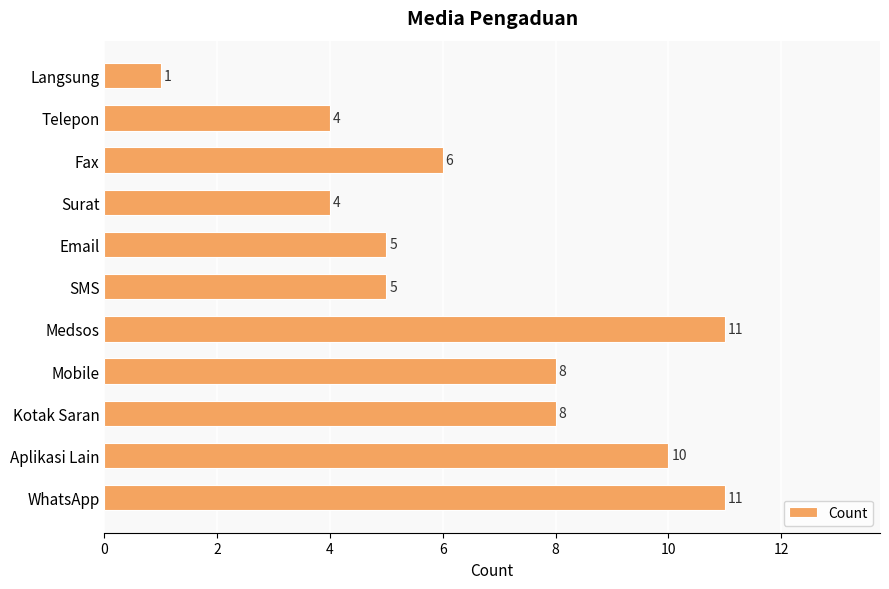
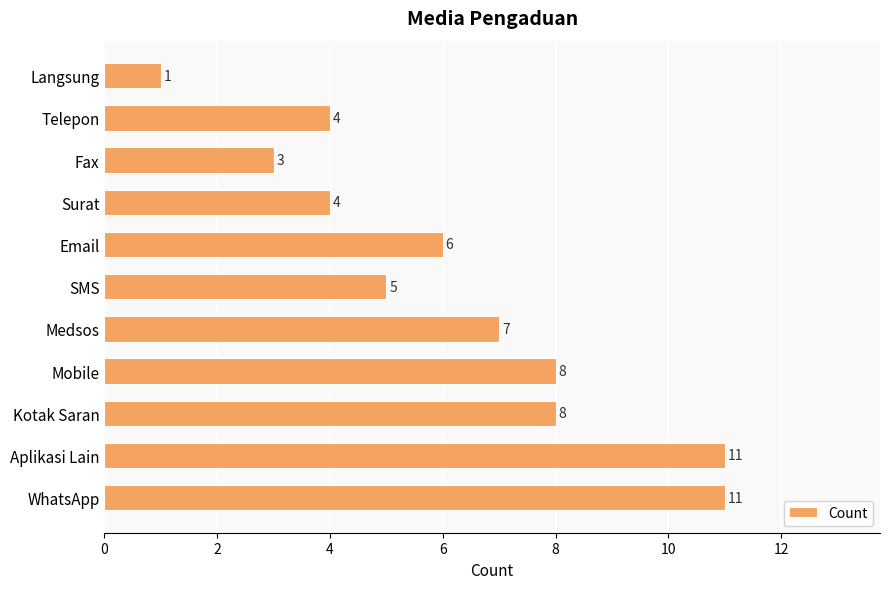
  {
    "Langsung": 1,
    "Telepon": 4,
-   "Fax": 6,
+   "Fax": 3,
    "Surat": 4,
-   "Email": 5,
+   "Email": 6,
    "SMS": 5,
-   "Medsos": 11,
+   "Medsos": 7,
    "Mobile": 8,
    "Kotak Saran": 8,
-   "Aplikasi Lain": 10,
+   "Aplikasi Lain": 11,
    "WhatsApp": 11
  }
